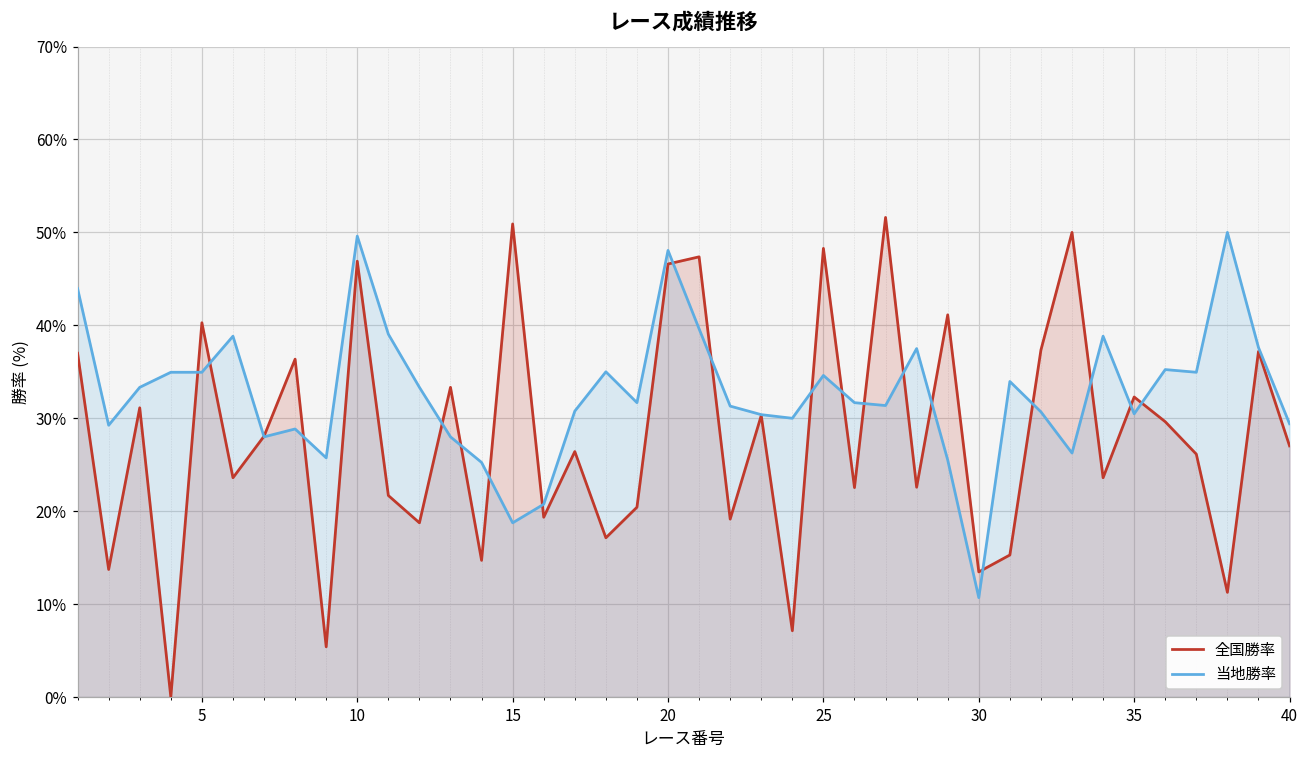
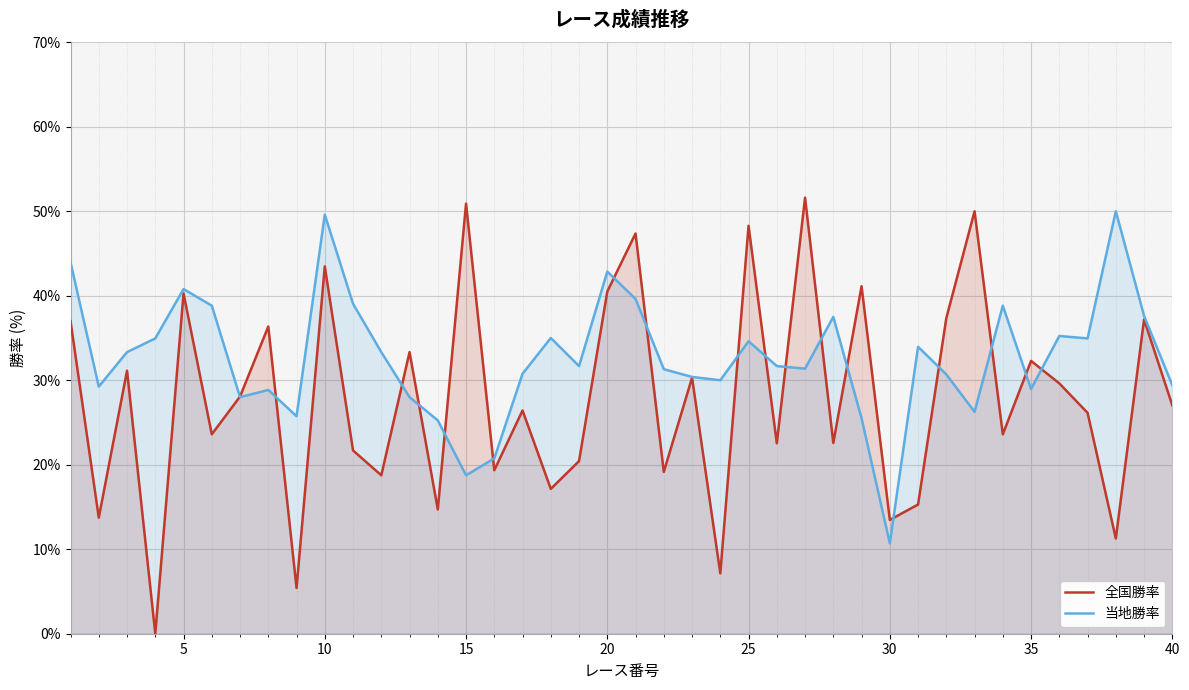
  {
    "全国勝率": {
      "5": "40%",
-     "10": "47%",
+     "10": "43%",
      "15": "51%",
-     "20": "47%",
+     "20": "41%",
      "25": "48%",
      "30": "13%",
      "35": "32%",
      "40": "27%"
    },
    "当地勝率": {
-     "5": "35%",
+     "5": "41%",
      "10": "50%",
      "15": "19%",
-     "20": "48%",
+     "20": "43%",
      "25": "35%",
      "30": "11%",
-     "35": "30%",
+     "35": "29%",
      "40": "29%"
    }
  }
